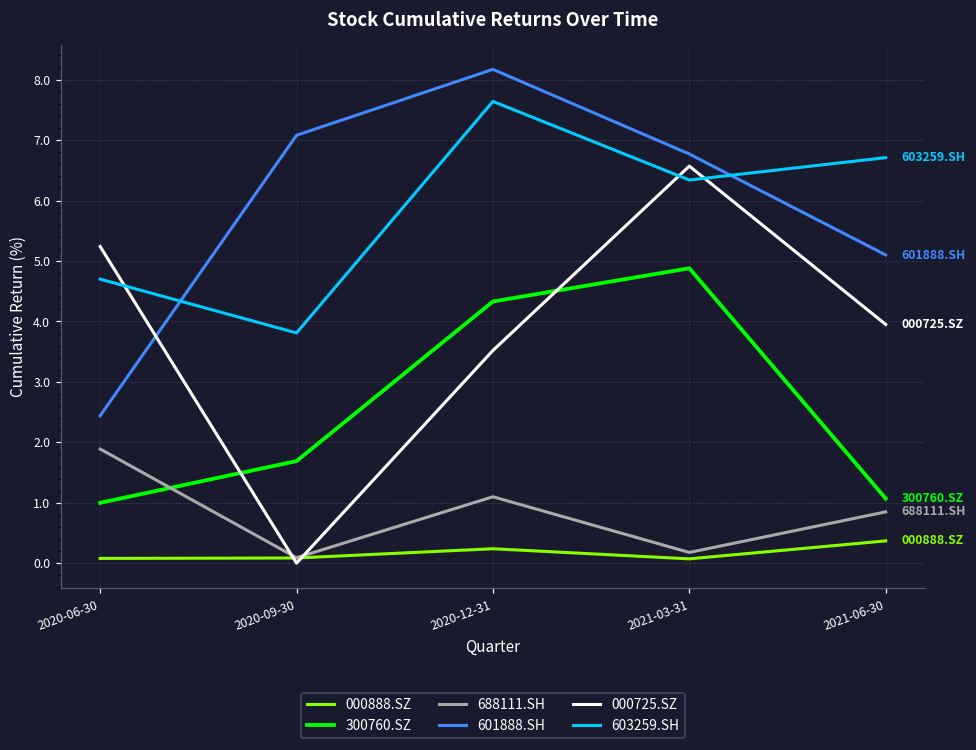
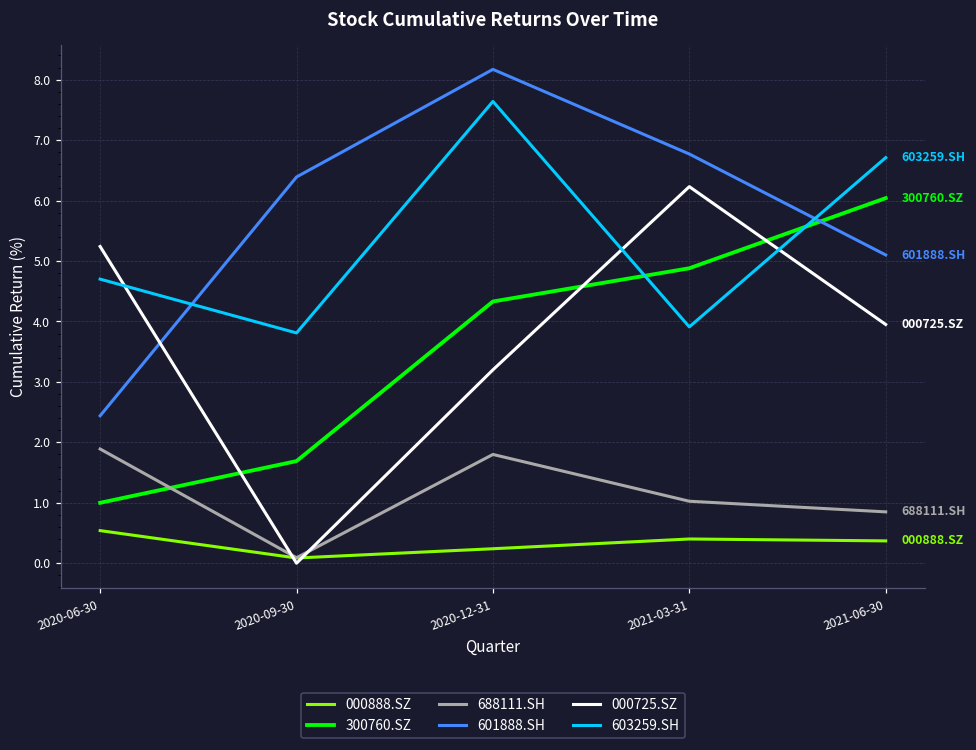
  {
    "000888.SZ": {
-     "2020-06-30": 0.1,
+     "2020-06-30": 0.5,
      "2020-12-31": 0.2,
-     "2021-03-31": 0.1
+     "2021-03-31": 0.4
    },
    "300760.SZ": {
      "2020-06-30": 1.0,
      "2020-09-30": 1.7,
      "2020-12-31": 4.3,
      "2021-03-31": 4.9,
-     "2021-06-30": 1.1
+     "2021-06-30": 6.0
    },
    "688111.SH": {
      "2020-06-30": 1.9,
-     "2020-12-31": 1.1,
-     "2021-03-31": 0.2
+     "2020-12-31": 1.8,
+     "2021-03-31": 1.0
    },
    "601888.SH": {
      "2020-06-30": 2.4,
-     "2020-09-30": 7.1,
+     "2020-09-30": 6.4,
      "2020-12-31": 8.2,
      "2021-03-31": 6.8
    },
    "000725.SZ": {
      "2020-06-30": 5.2,
      "2020-09-30": 0.0,
-     "2020-12-31": 3.5,
-     "2021-03-31": 6.6
+     "2020-12-31": 3.2,
+     "2021-03-31": 6.2
    },
    "603259.SH": {
      "2020-06-30": 4.7,
      "2020-09-30": 3.8,
      "2020-12-31": 7.6,
-     "2021-03-31": 6.3
+     "2021-03-31": 3.9
    }
  }
